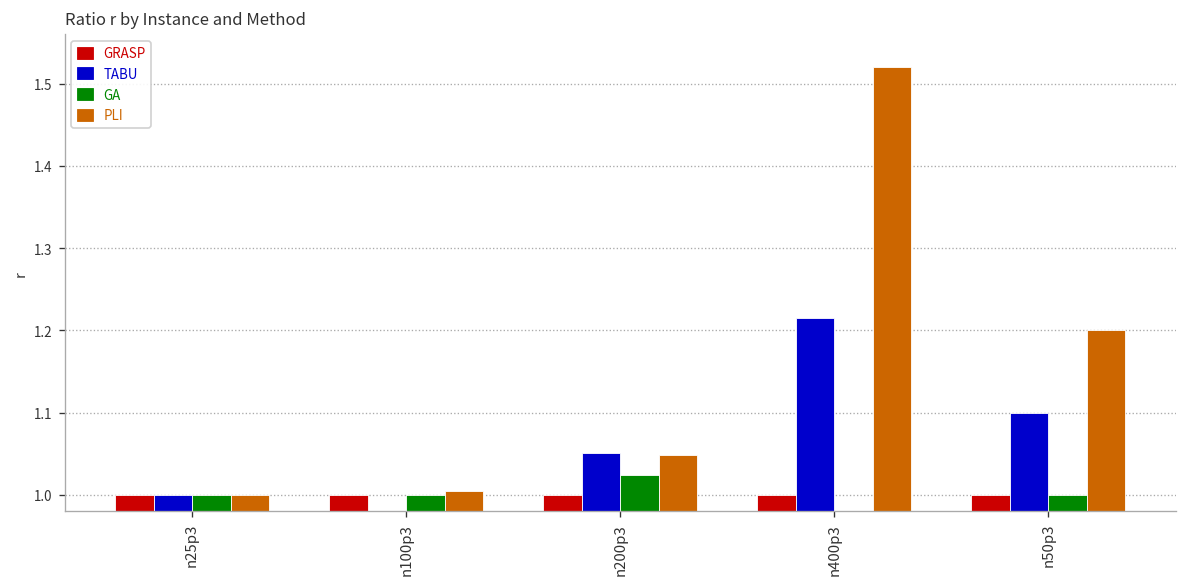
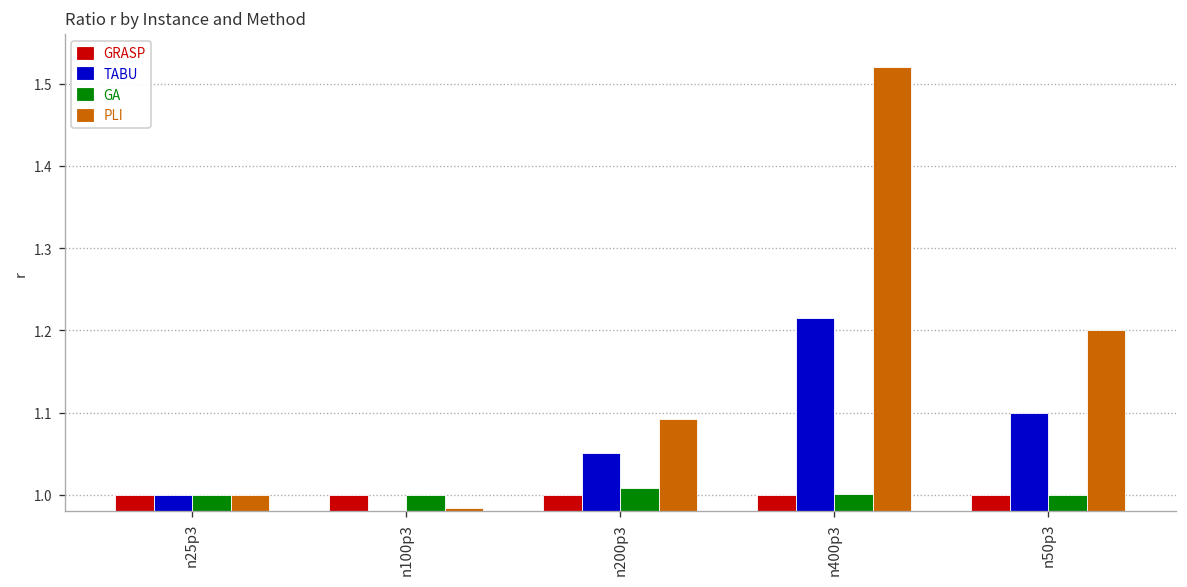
  {
    "GRASP": {
      "n25p3": 1.00,
      "n100p3": 1.00,
      "n200p3": 1.00,
      "n400p3": 1.00,
      "n50p3": 1.00
    },
    "TABU": {
      "n25p3": 1.00,
      "n200p3": 1.05,
      "n400p3": 1.22,
      "n50p3": 1.10
    },
    "GA": {
      "n25p3": 1.00,
      "n100p3": 1.00,
-     "n200p3": 1.02,
-     "n400p3": 0.98,
+     "n200p3": 1.01,
+     "n400p3": 1.00,
      "n50p3": 1.00
    },
    "PLI": {
      "n25p3": 1.00,
-     "n100p3": 1.00,
-     "n200p3": 1.05,
+     "n100p3": 0.98,
+     "n200p3": 1.09,
      "n400p3": 1.52,
      "n50p3": 1.20
    }
  }
